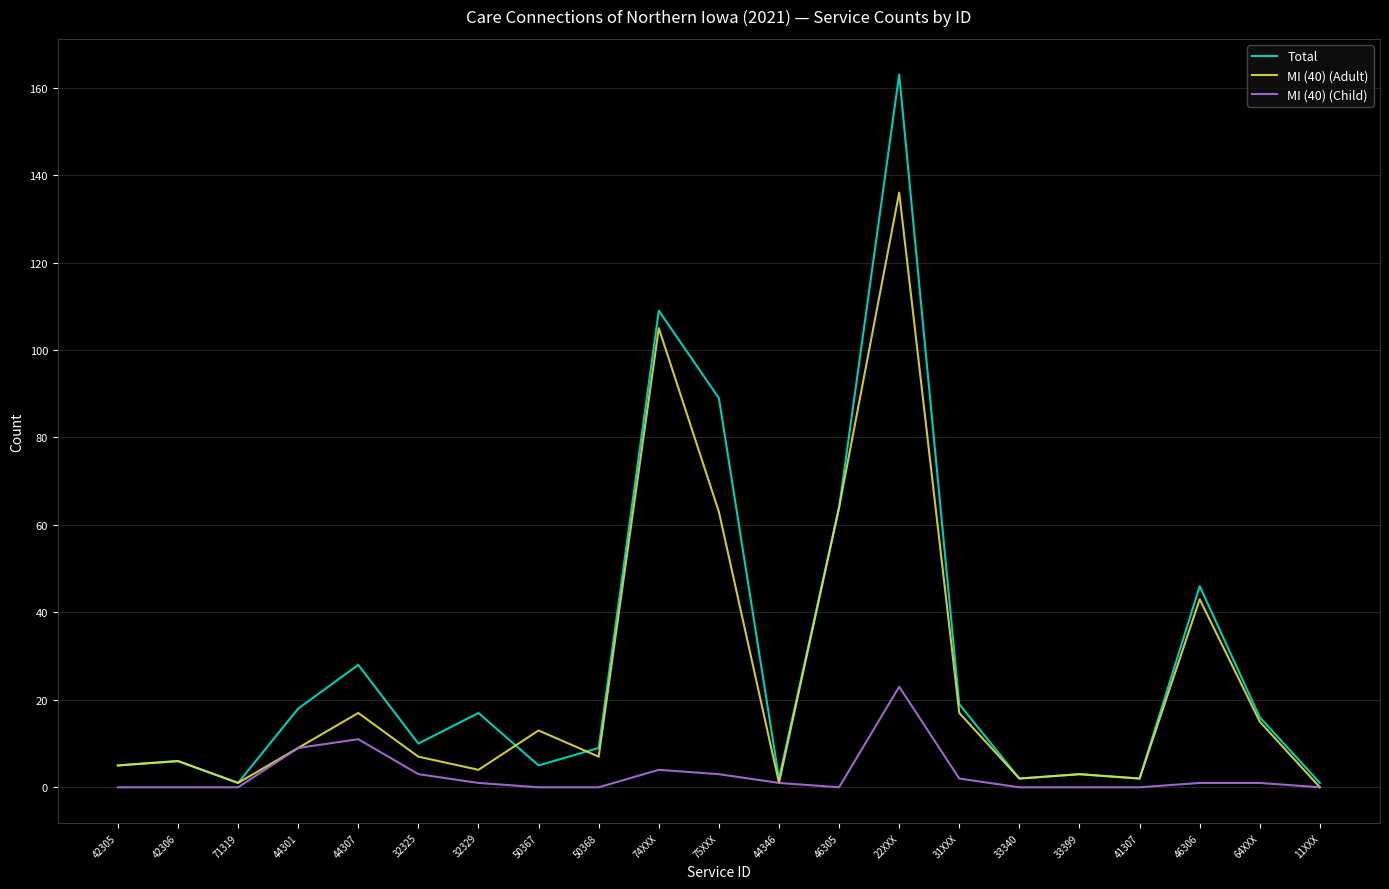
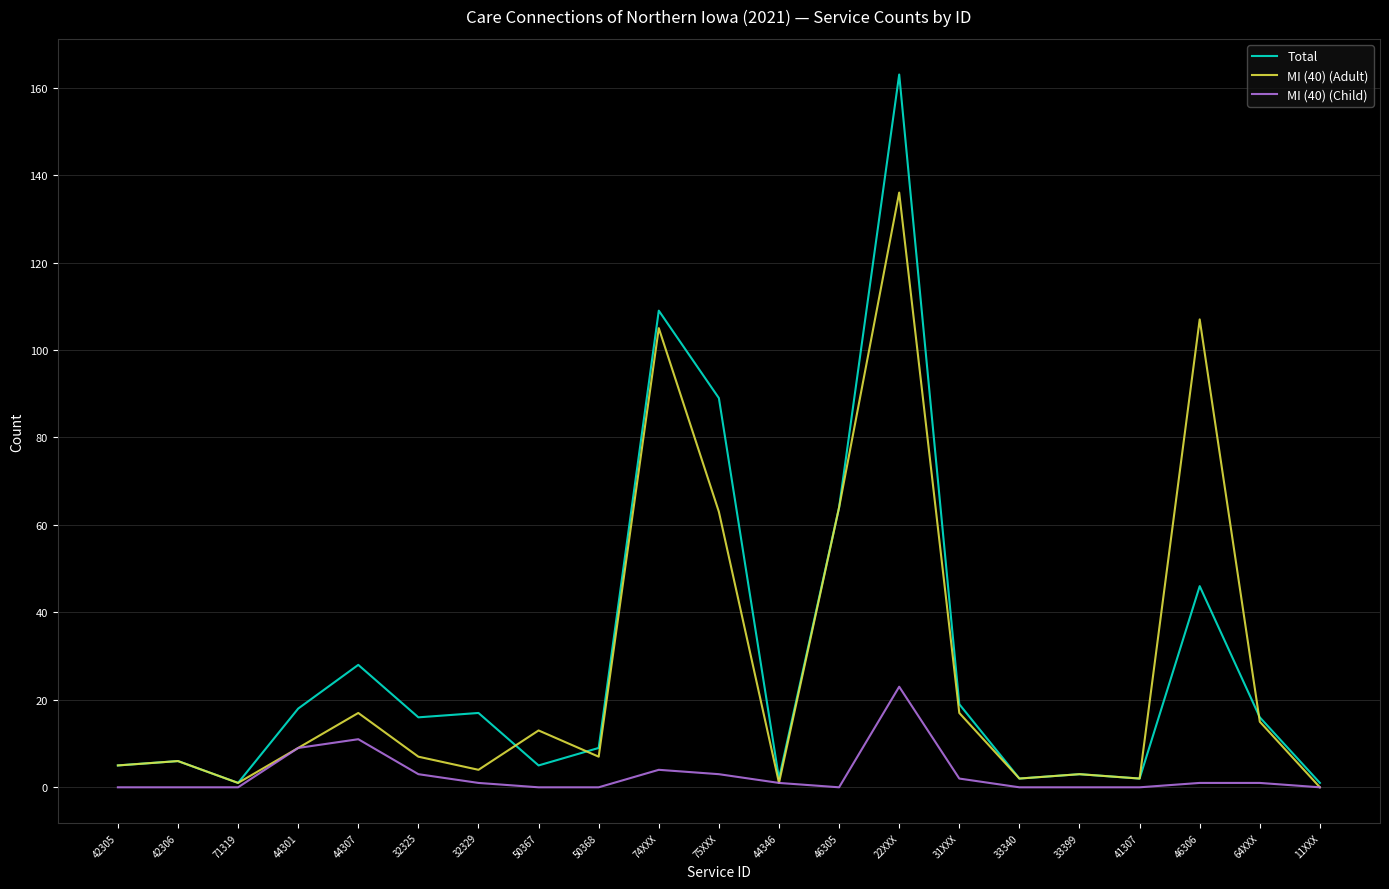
  {
    "Total": {
      "44301": 18,
      "44307": 28,
-     "32325": 10,
+     "32325": 16,
      "32329": 17,
      "50367": 5,
      "50368": 9,
      "74XXX": 109,
      "75XXX": 89,
      "44346": 2,
      "22XXX": 163,
      "31XXX": 19,
      "46306": 46,
      "64XXX": 16,
      "11XXX": 1
    },
    "MI (40) (Adult)": {
      "44307": 17,
      "32325": 7,
      "32329": 4,
      "50367": 13,
      "50368": 7,
      "74XXX": 105,
      "75XXX": 63,
      "22XXX": 136,
      "31XXX": 17,
-     "46306": 43,
+     "46306": 107,
      "64XXX": 15
    },
    "MI (40) (Child)": {
      "42305": 0,
      "42306": 0,
      "71319": 0,
      "44307": 11,
      "32325": 3,
      "32329": 1,
      "50367": 0,
      "50368": 0,
      "74XXX": 4,
      "75XXX": 3,
      "46305": 0,
      "22XXX": 23,
      "31XXX": 2,
      "33340": 0,
      "33399": 0,
      "41307": 0,
      "46306": 1,
      "64XXX": 1
    }
  }
